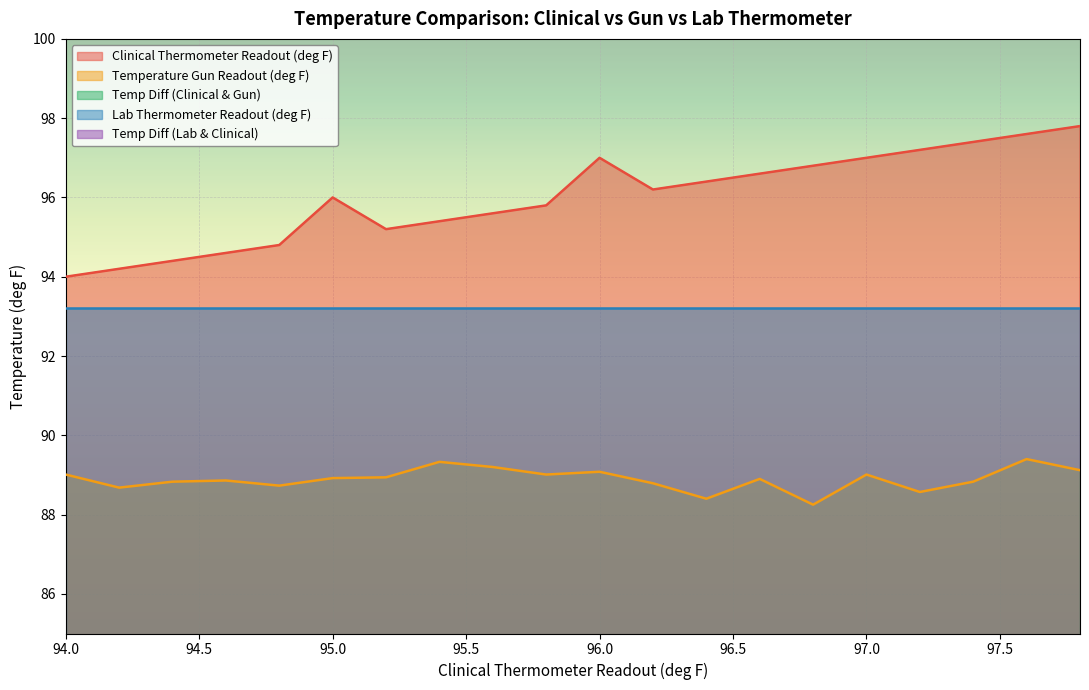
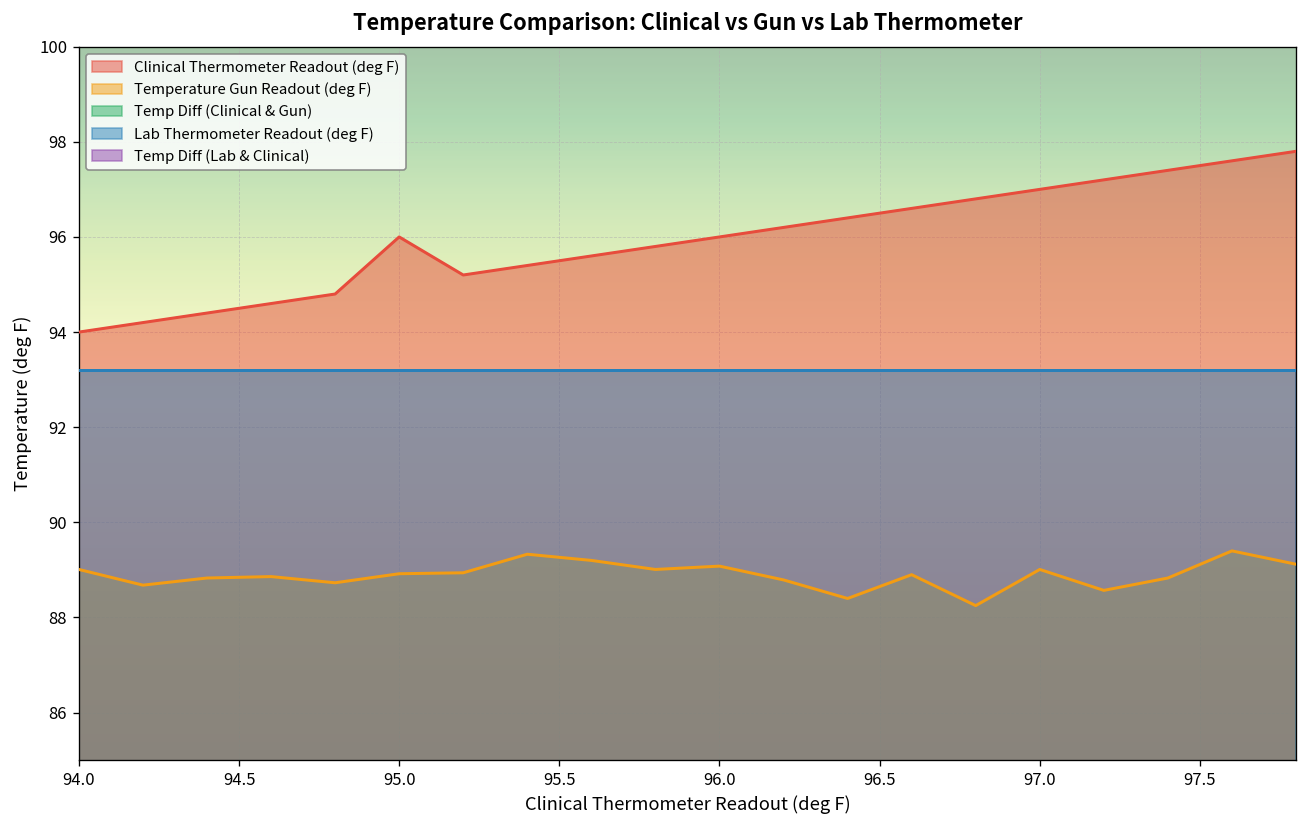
  {
    "Clinical Thermometer Readout (deg F)": {
      "94.0": 94,
      "95.0": 96,
-     "96.0": 97,
+     "96.0": 96,
      "97.0": 97
    },
    "Temperature Gun Readout (deg F)": {
      "94.0": 89,
      "95.0": 88.9,
      "96.0": 89.1,
      "97.0": 89
    },
    "Lab Thermometer Readout (deg F)": {
      "94.0": 93.2,
      "95.0": 93.2,
      "96.0": 93.2,
      "97.0": 93.2
    }
  }
